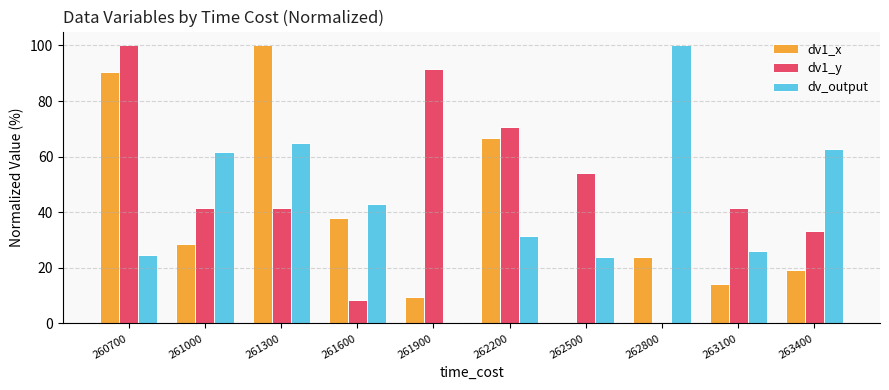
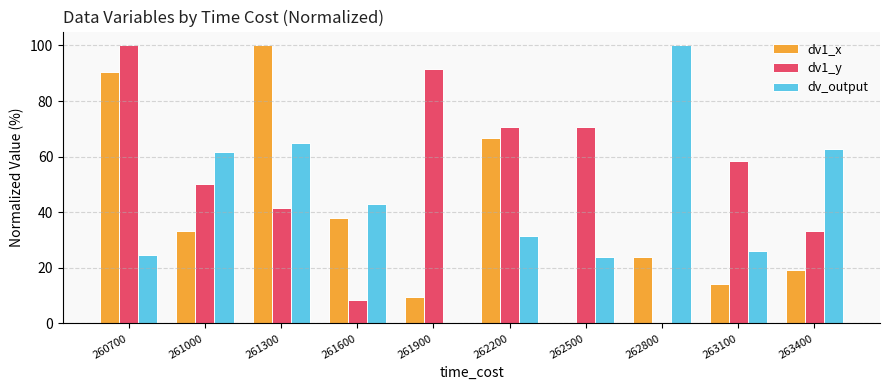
  {
    "dv1_x": {
      "260700": 90,
-     "261000": 29,
+     "261000": 33,
      "261300": 100,
      "261600": 38,
      "261900": 10,
      "262200": 67,
      "262500": 0,
      "262800": 24,
      "263100": 14,
      "263400": 19
    },
    "dv1_y": {
      "260700": 100,
-     "261000": 42,
+     "261000": 50,
      "261300": 42,
      "261600": 8,
      "261900": 92,
      "262200": 71,
-     "262500": 54,
+     "262500": 71,
      "262800": 0,
-     "263100": 42,
+     "263100": 58,
      "263400": 33
    },
    "dv_output": {
      "260700": 25,
      "261000": 62,
      "261300": 65,
      "261600": 43,
      "261900": 0,
      "262200": 31,
      "262500": 24,
      "262800": 100,
      "263100": 26,
      "263400": 63
    }
  }
